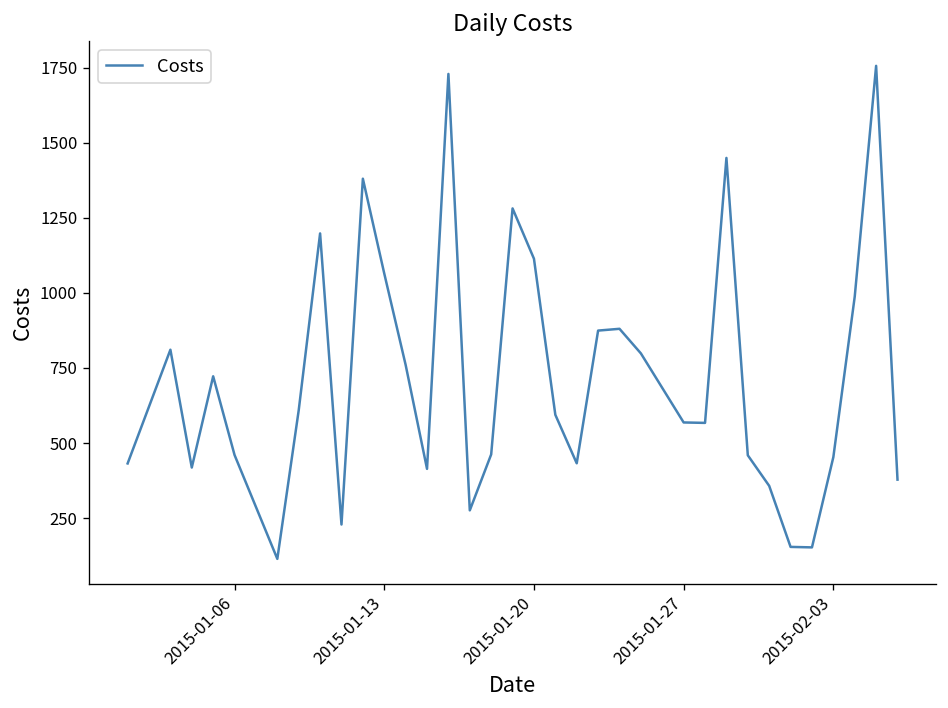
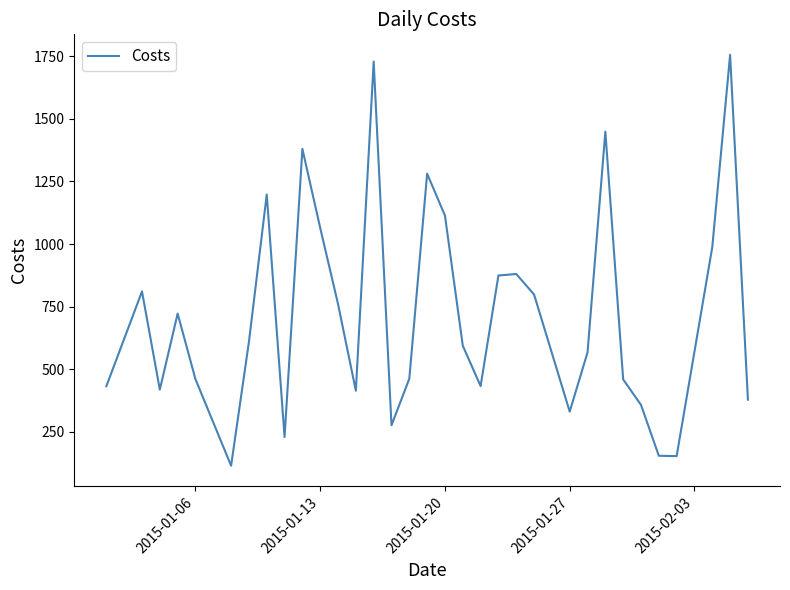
  {
    "2015-01-06": 460,
    "2015-01-13": 1060,
    "2015-01-20": 1110,
-   "2015-01-27": 570,
-   "2015-02-03": 450
+   "2015-01-27": 330,
+   "2015-02-03": 570
  }
